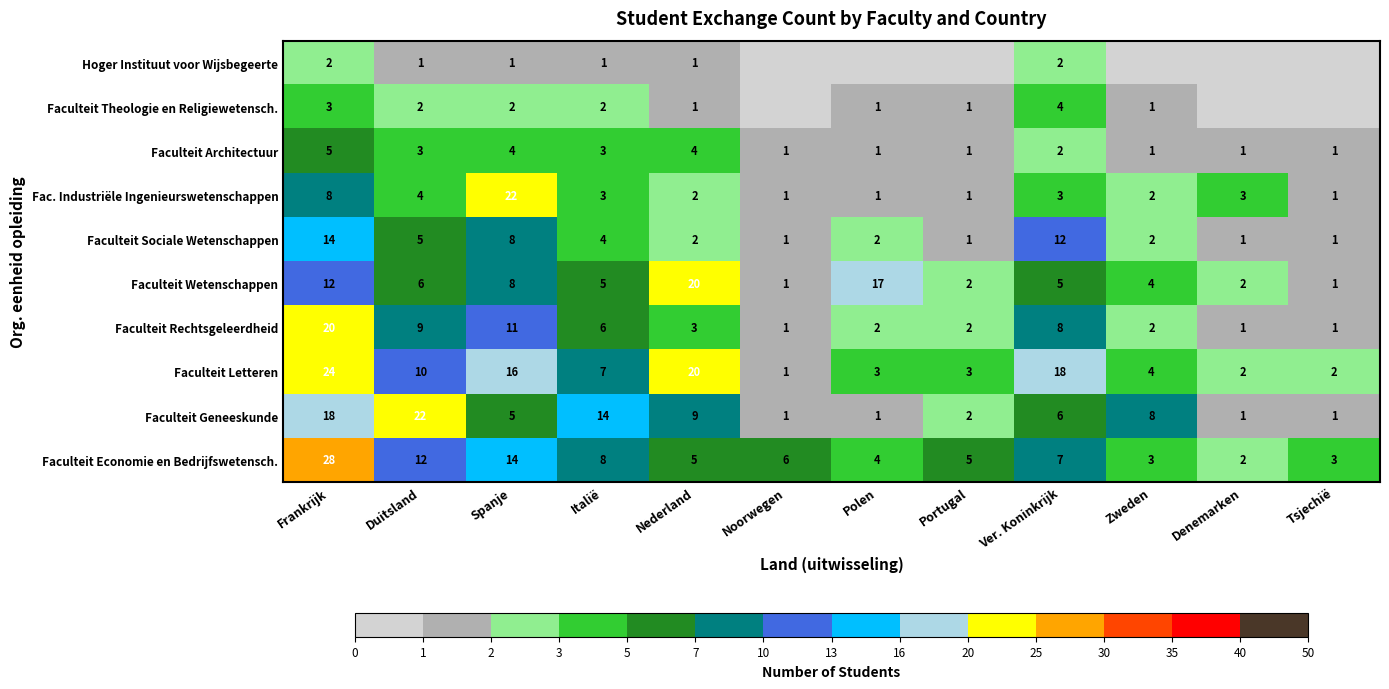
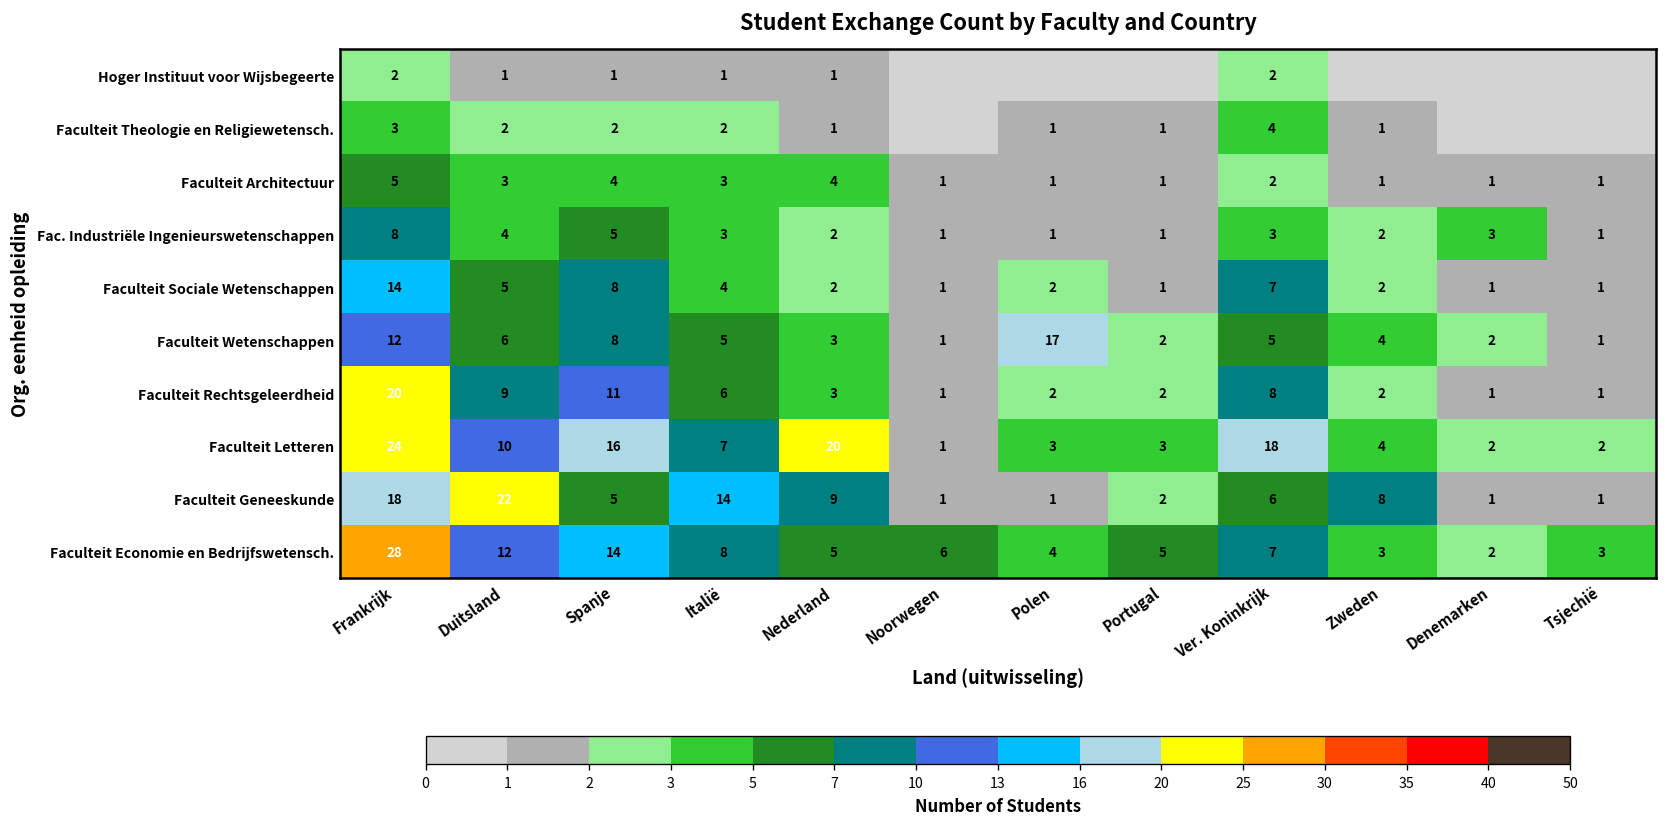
  {
    "Hoger Instituut voor Wijsbegeerte": {
      "Frankrijk": 2,
      "Duitsland": 1,
      "Spanje": 1,
      "Italië": 1,
      "Nederland": 1,
      "Ver. Koninkrijk": 2
    },
    "Faculteit Theologie en Religiewetensch.": {
      "Frankrijk": 3,
      "Duitsland": 2,
      "Spanje": 2,
      "Italië": 2,
      "Nederland": 1,
      "Polen": 1,
      "Portugal": 1,
      "Ver. Koninkrijk": 4,
      "Zweden": 1
    },
    "Faculteit Architectuur": {
      "Frankrijk": 5,
      "Duitsland": 3,
      "Spanje": 4,
      "Italië": 3,
      "Nederland": 4,
      "Noorwegen": 1,
      "Polen": 1,
      "Portugal": 1,
      "Ver. Koninkrijk": 2,
      "Zweden": 1,
      "Denemarken": 1,
      "Tsjechië": 1
    },
    "Fac. Industriële Ingenieurswetenschappen": {
      "Frankrijk": 8,
      "Duitsland": 4,
-     "Spanje": 22,
+     "Spanje": 5,
      "Italië": 3,
      "Nederland": 2,
      "Noorwegen": 1,
      "Polen": 1,
      "Portugal": 1,
      "Ver. Koninkrijk": 3,
      "Zweden": 2,
      "Denemarken": 3,
      "Tsjechië": 1
    },
    "Faculteit Sociale Wetenschappen": {
      "Frankrijk": 14,
      "Duitsland": 5,
      "Spanje": 8,
      "Italië": 4,
      "Nederland": 2,
      "Noorwegen": 1,
      "Polen": 2,
      "Portugal": 1,
-     "Ver. Koninkrijk": 12,
+     "Ver. Koninkrijk": 7,
      "Zweden": 2,
      "Denemarken": 1,
      "Tsjechië": 1
    },
    "Faculteit Wetenschappen": {
      "Frankrijk": 12,
      "Duitsland": 6,
      "Spanje": 8,
      "Italië": 5,
-     "Nederland": 20,
+     "Nederland": 3,
      "Noorwegen": 1,
      "Polen": 17,
      "Portugal": 2,
      "Ver. Koninkrijk": 5,
      "Zweden": 4,
      "Denemarken": 2,
      "Tsjechië": 1
    },
    "Faculteit Rechtsgeleerdheid": {
      "Frankrijk": 20,
      "Duitsland": 9,
      "Spanje": 11,
      "Italië": 6,
      "Nederland": 3,
      "Noorwegen": 1,
      "Polen": 2,
      "Portugal": 2,
      "Ver. Koninkrijk": 8,
      "Zweden": 2,
      "Denemarken": 1,
      "Tsjechië": 1
    },
    "Faculteit Letteren": {
      "Frankrijk": 24,
      "Duitsland": 10,
      "Spanje": 16,
      "Italië": 7,
      "Nederland": 20,
      "Noorwegen": 1,
      "Polen": 3,
      "Portugal": 3,
      "Ver. Koninkrijk": 18,
      "Zweden": 4,
      "Denemarken": 2,
      "Tsjechië": 2
    },
    "Faculteit Geneeskunde": {
      "Frankrijk": 18,
      "Duitsland": 22,
      "Spanje": 5,
      "Italië": 14,
      "Nederland": 9,
      "Noorwegen": 1,
      "Polen": 1,
      "Portugal": 2,
      "Ver. Koninkrijk": 6,
      "Zweden": 8,
      "Denemarken": 1,
      "Tsjechië": 1
    },
    "Faculteit Economie en Bedrijfswetensch.": {
      "Frankrijk": 28,
      "Duitsland": 12,
      "Spanje": 14,
      "Italië": 8,
      "Nederland": 5,
      "Noorwegen": 6,
      "Polen": 4,
      "Portugal": 5,
      "Ver. Koninkrijk": 7,
      "Zweden": 3,
      "Denemarken": 2,
      "Tsjechië": 3
    }
  }
